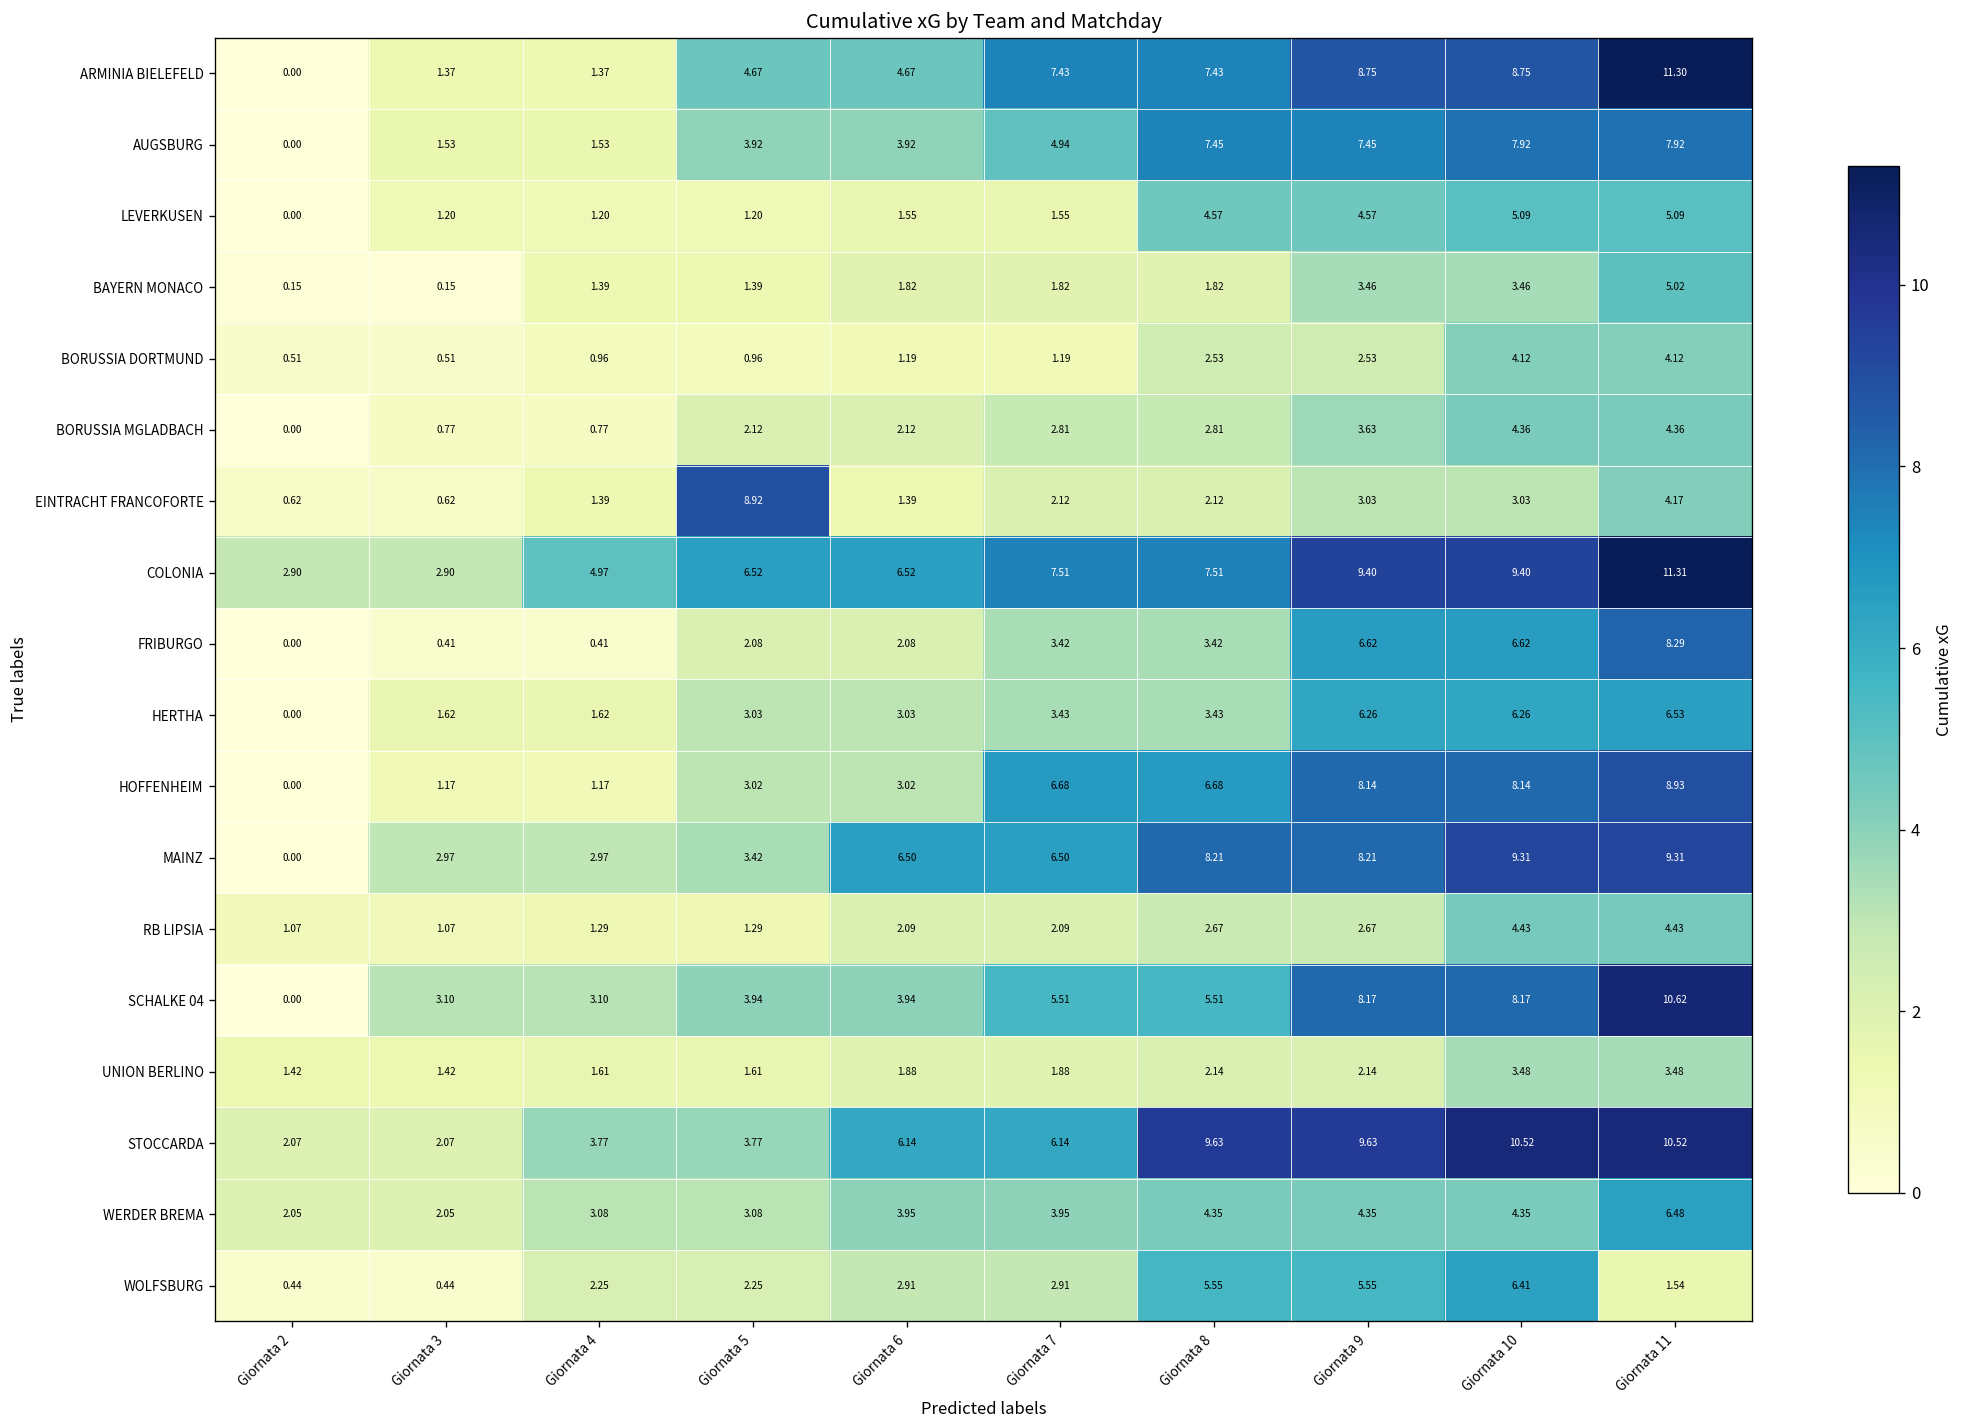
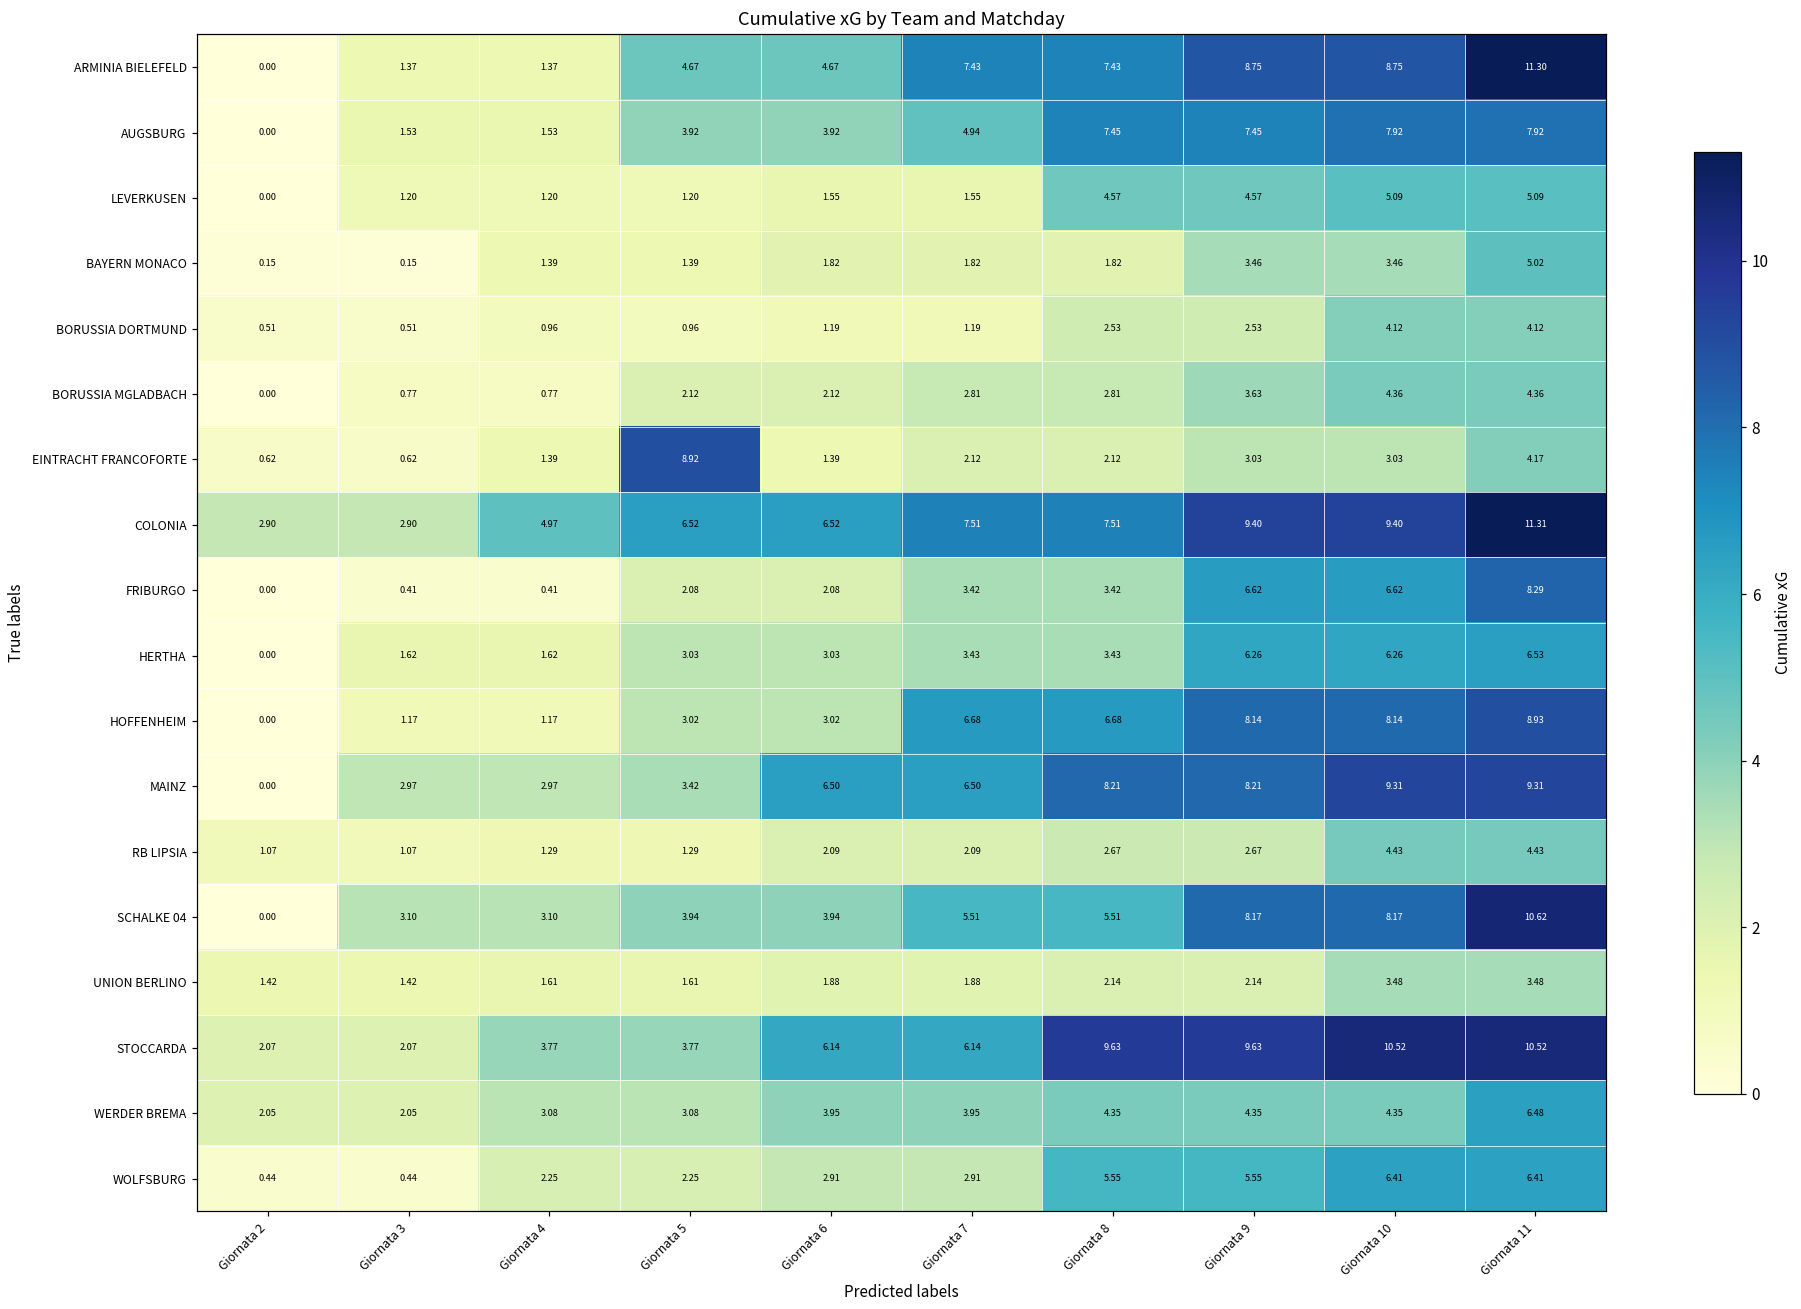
  {
    "ARMINIA BIELEFELD": {
      "Giornata 2": 0.00,
      "Giornata 3": 1.37,
      "Giornata 4": 1.37,
      "Giornata 5": 4.67,
      "Giornata 6": 4.67,
      "Giornata 7": 7.43,
      "Giornata 8": 7.43,
      "Giornata 9": 8.75,
      "Giornata 10": 8.75,
      "Giornata 11": 11.30
    },
    "AUGSBURG": {
      "Giornata 2": 0.00,
      "Giornata 3": 1.53,
      "Giornata 4": 1.53,
      "Giornata 5": 3.92,
      "Giornata 6": 3.92,
      "Giornata 7": 4.94,
      "Giornata 8": 7.45,
      "Giornata 9": 7.45,
      "Giornata 10": 7.92,
      "Giornata 11": 7.92
    },
    "LEVERKUSEN": {
      "Giornata 2": 0.00,
      "Giornata 3": 1.20,
      "Giornata 4": 1.20,
      "Giornata 5": 1.20,
      "Giornata 6": 1.55,
      "Giornata 7": 1.55,
      "Giornata 8": 4.57,
      "Giornata 9": 4.57,
      "Giornata 10": 5.09,
      "Giornata 11": 5.09
    },
    "BAYERN MONACO": {
      "Giornata 2": 0.15,
      "Giornata 3": 0.15,
      "Giornata 4": 1.39,
      "Giornata 5": 1.39,
      "Giornata 6": 1.82,
      "Giornata 7": 1.82,
      "Giornata 8": 1.82,
      "Giornata 9": 3.46,
      "Giornata 10": 3.46,
      "Giornata 11": 5.02
    },
    "BORUSSIA DORTMUND": {
      "Giornata 2": 0.51,
      "Giornata 3": 0.51,
      "Giornata 4": 0.96,
      "Giornata 5": 0.96,
      "Giornata 6": 1.19,
      "Giornata 7": 1.19,
      "Giornata 8": 2.53,
      "Giornata 9": 2.53,
      "Giornata 10": 4.12,
      "Giornata 11": 4.12
    },
    "BORUSSIA MGLADBACH": {
      "Giornata 2": 0.00,
      "Giornata 3": 0.77,
      "Giornata 4": 0.77,
      "Giornata 5": 2.12,
      "Giornata 6": 2.12,
      "Giornata 7": 2.81,
      "Giornata 8": 2.81,
      "Giornata 9": 3.63,
      "Giornata 10": 4.36,
      "Giornata 11": 4.36
    },
    "EINTRACHT FRANCOFORTE": {
      "Giornata 2": 0.62,
      "Giornata 3": 0.62,
      "Giornata 4": 1.39,
      "Giornata 5": 8.92,
      "Giornata 6": 1.39,
      "Giornata 7": 2.12,
      "Giornata 8": 2.12,
      "Giornata 9": 3.03,
      "Giornata 10": 3.03,
      "Giornata 11": 4.17
    },
    "COLONIA": {
      "Giornata 2": 2.90,
      "Giornata 3": 2.90,
      "Giornata 4": 4.97,
      "Giornata 5": 6.52,
      "Giornata 6": 6.52,
      "Giornata 7": 7.51,
      "Giornata 8": 7.51,
      "Giornata 9": 9.40,
      "Giornata 10": 9.40,
      "Giornata 11": 11.31
    },
    "FRIBURGO": {
      "Giornata 2": 0.00,
      "Giornata 3": 0.41,
      "Giornata 4": 0.41,
      "Giornata 5": 2.08,
      "Giornata 6": 2.08,
      "Giornata 7": 3.42,
      "Giornata 8": 3.42,
      "Giornata 9": 6.62,
      "Giornata 10": 6.62,
      "Giornata 11": 8.29
    },
    "HERTHA": {
      "Giornata 2": 0.00,
      "Giornata 3": 1.62,
      "Giornata 4": 1.62,
      "Giornata 5": 3.03,
      "Giornata 6": 3.03,
      "Giornata 7": 3.43,
      "Giornata 8": 3.43,
      "Giornata 9": 6.26,
      "Giornata 10": 6.26,
      "Giornata 11": 6.53
    },
    "HOFFENHEIM": {
      "Giornata 2": 0.00,
      "Giornata 3": 1.17,
      "Giornata 4": 1.17,
      "Giornata 5": 3.02,
      "Giornata 6": 3.02,
      "Giornata 7": 6.68,
      "Giornata 8": 6.68,
      "Giornata 9": 8.14,
      "Giornata 10": 8.14,
      "Giornata 11": 8.93
    },
    "MAINZ": {
      "Giornata 2": 0.00,
      "Giornata 3": 2.97,
      "Giornata 4": 2.97,
      "Giornata 5": 3.42,
      "Giornata 6": 6.50,
      "Giornata 7": 6.50,
      "Giornata 8": 8.21,
      "Giornata 9": 8.21,
      "Giornata 10": 9.31,
      "Giornata 11": 9.31
    },
    "RB LIPSIA": {
      "Giornata 2": 1.07,
      "Giornata 3": 1.07,
      "Giornata 4": 1.29,
      "Giornata 5": 1.29,
      "Giornata 6": 2.09,
      "Giornata 7": 2.09,
      "Giornata 8": 2.67,
      "Giornata 9": 2.67,
      "Giornata 10": 4.43,
      "Giornata 11": 4.43
    },
    "SCHALKE 04": {
      "Giornata 2": 0.00,
      "Giornata 3": 3.10,
      "Giornata 4": 3.10,
      "Giornata 5": 3.94,
      "Giornata 6": 3.94,
      "Giornata 7": 5.51,
      "Giornata 8": 5.51,
      "Giornata 9": 8.17,
      "Giornata 10": 8.17,
      "Giornata 11": 10.62
    },
    "UNION BERLINO": {
      "Giornata 2": 1.42,
      "Giornata 3": 1.42,
      "Giornata 4": 1.61,
      "Giornata 5": 1.61,
      "Giornata 6": 1.88,
      "Giornata 7": 1.88,
      "Giornata 8": 2.14,
      "Giornata 9": 2.14,
      "Giornata 10": 3.48,
      "Giornata 11": 3.48
    },
    "STOCCARDA": {
      "Giornata 2": 2.07,
      "Giornata 3": 2.07,
      "Giornata 4": 3.77,
      "Giornata 5": 3.77,
      "Giornata 6": 6.14,
      "Giornata 7": 6.14,
      "Giornata 8": 9.63,
      "Giornata 9": 9.63,
      "Giornata 10": 10.52,
      "Giornata 11": 10.52
    },
    "WERDER BREMA": {
      "Giornata 2": 2.05,
      "Giornata 3": 2.05,
      "Giornata 4": 3.08,
      "Giornata 5": 3.08,
      "Giornata 6": 3.95,
      "Giornata 7": 3.95,
      "Giornata 8": 4.35,
      "Giornata 9": 4.35,
      "Giornata 10": 4.35,
      "Giornata 11": 6.48
    },
    "WOLFSBURG": {
      "Giornata 2": 0.44,
      "Giornata 3": 0.44,
      "Giornata 4": 2.25,
      "Giornata 5": 2.25,
      "Giornata 6": 2.91,
      "Giornata 7": 2.91,
      "Giornata 8": 5.55,
      "Giornata 9": 5.55,
      "Giornata 10": 6.41,
-     "Giornata 11": 1.54
+     "Giornata 11": 6.41
    }
  }
